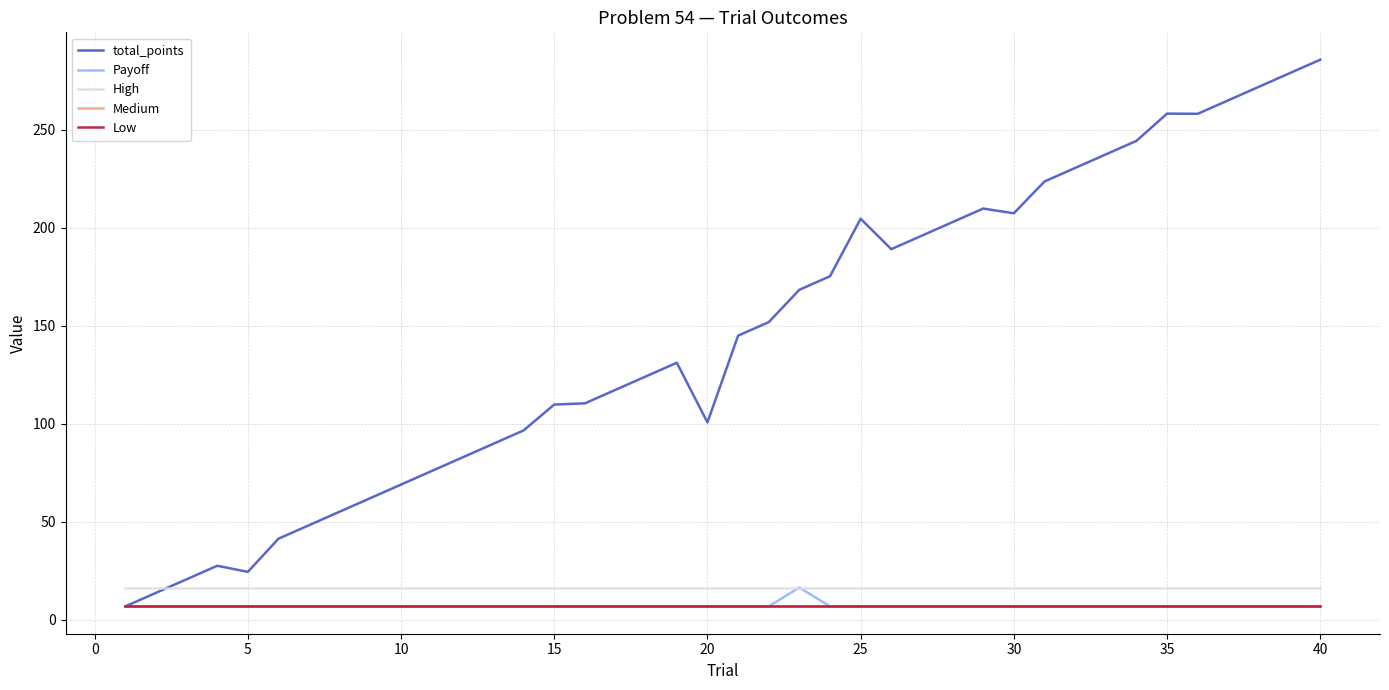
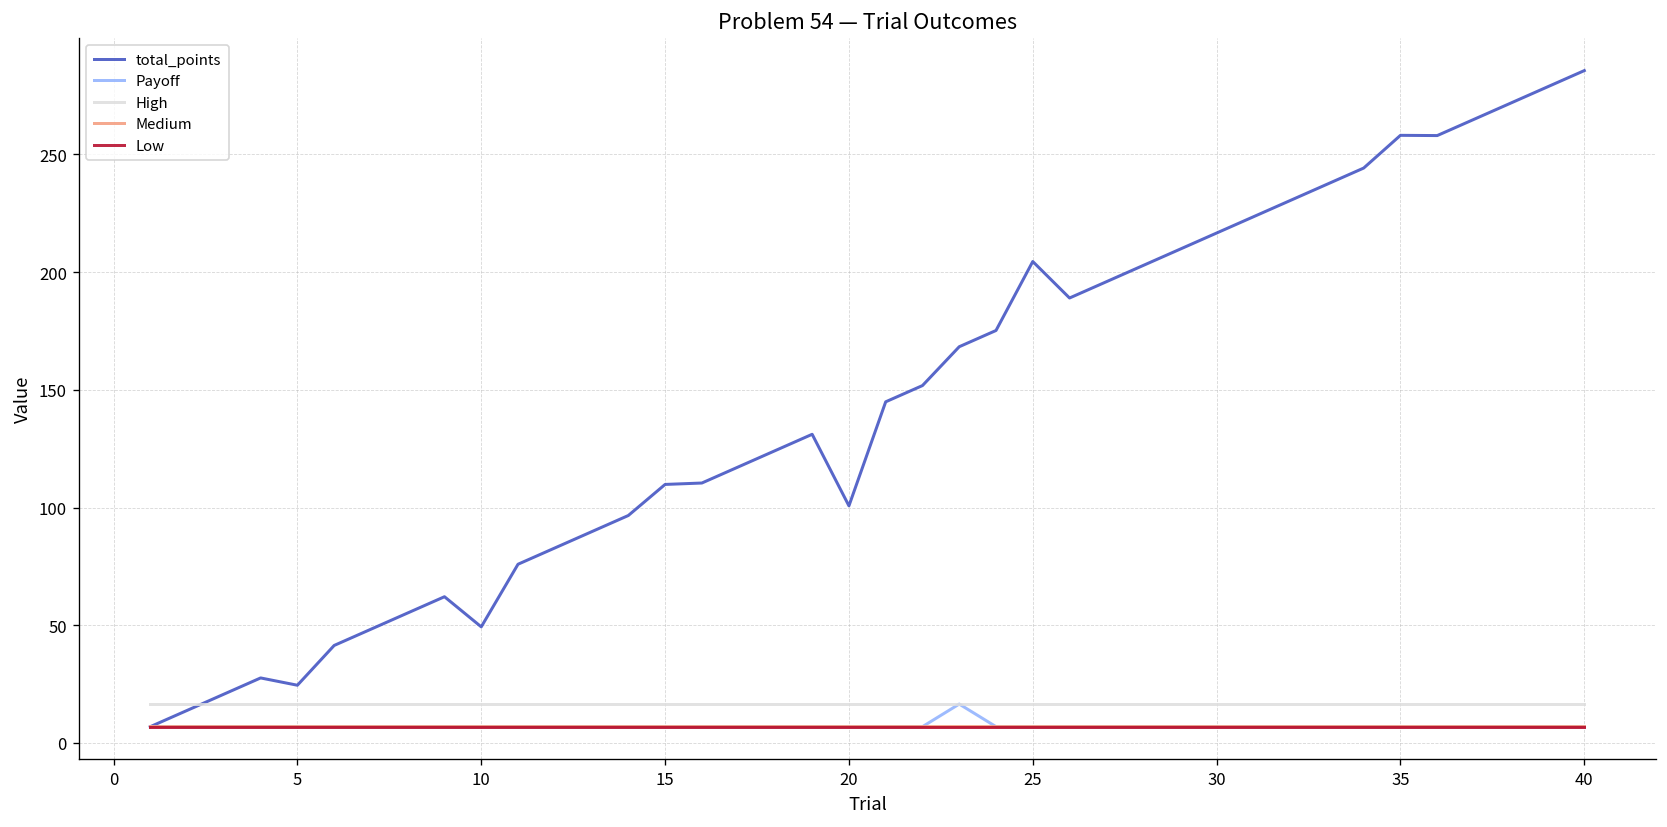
  {
    "total_points": {
      "5": 25,
-     "10": 69,
+     "10": 49,
      "15": 110,
      "20": 101,
      "25": 205,
-     "30": 207,
+     "30": 217,
      "35": 258,
      "40": 286
    },
    "High": {
      "5": 17,
      "10": 17,
      "15": 17,
      "20": 17,
      "25": 17,
      "30": 17,
      "35": 17,
      "40": 17
    }
  }
